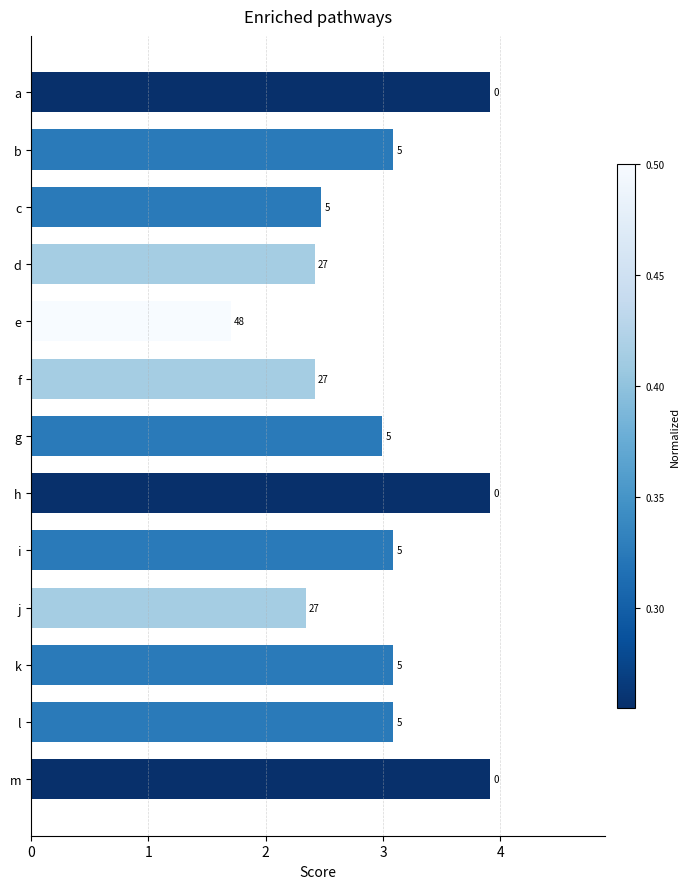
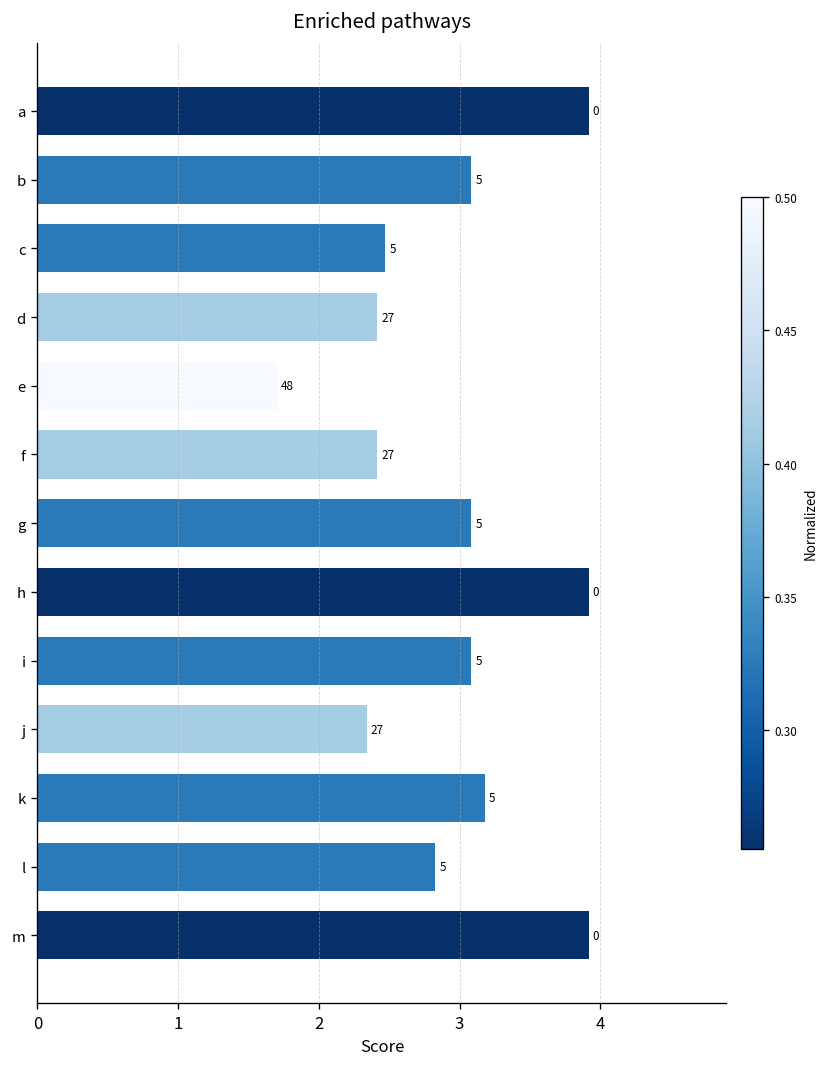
  {
-   "g": 2.99,
-   "k": 3.08,
-   "l": 3.08
+   "g": 3.08,
+   "k": 3.18,
+   "l": 2.83
  }
